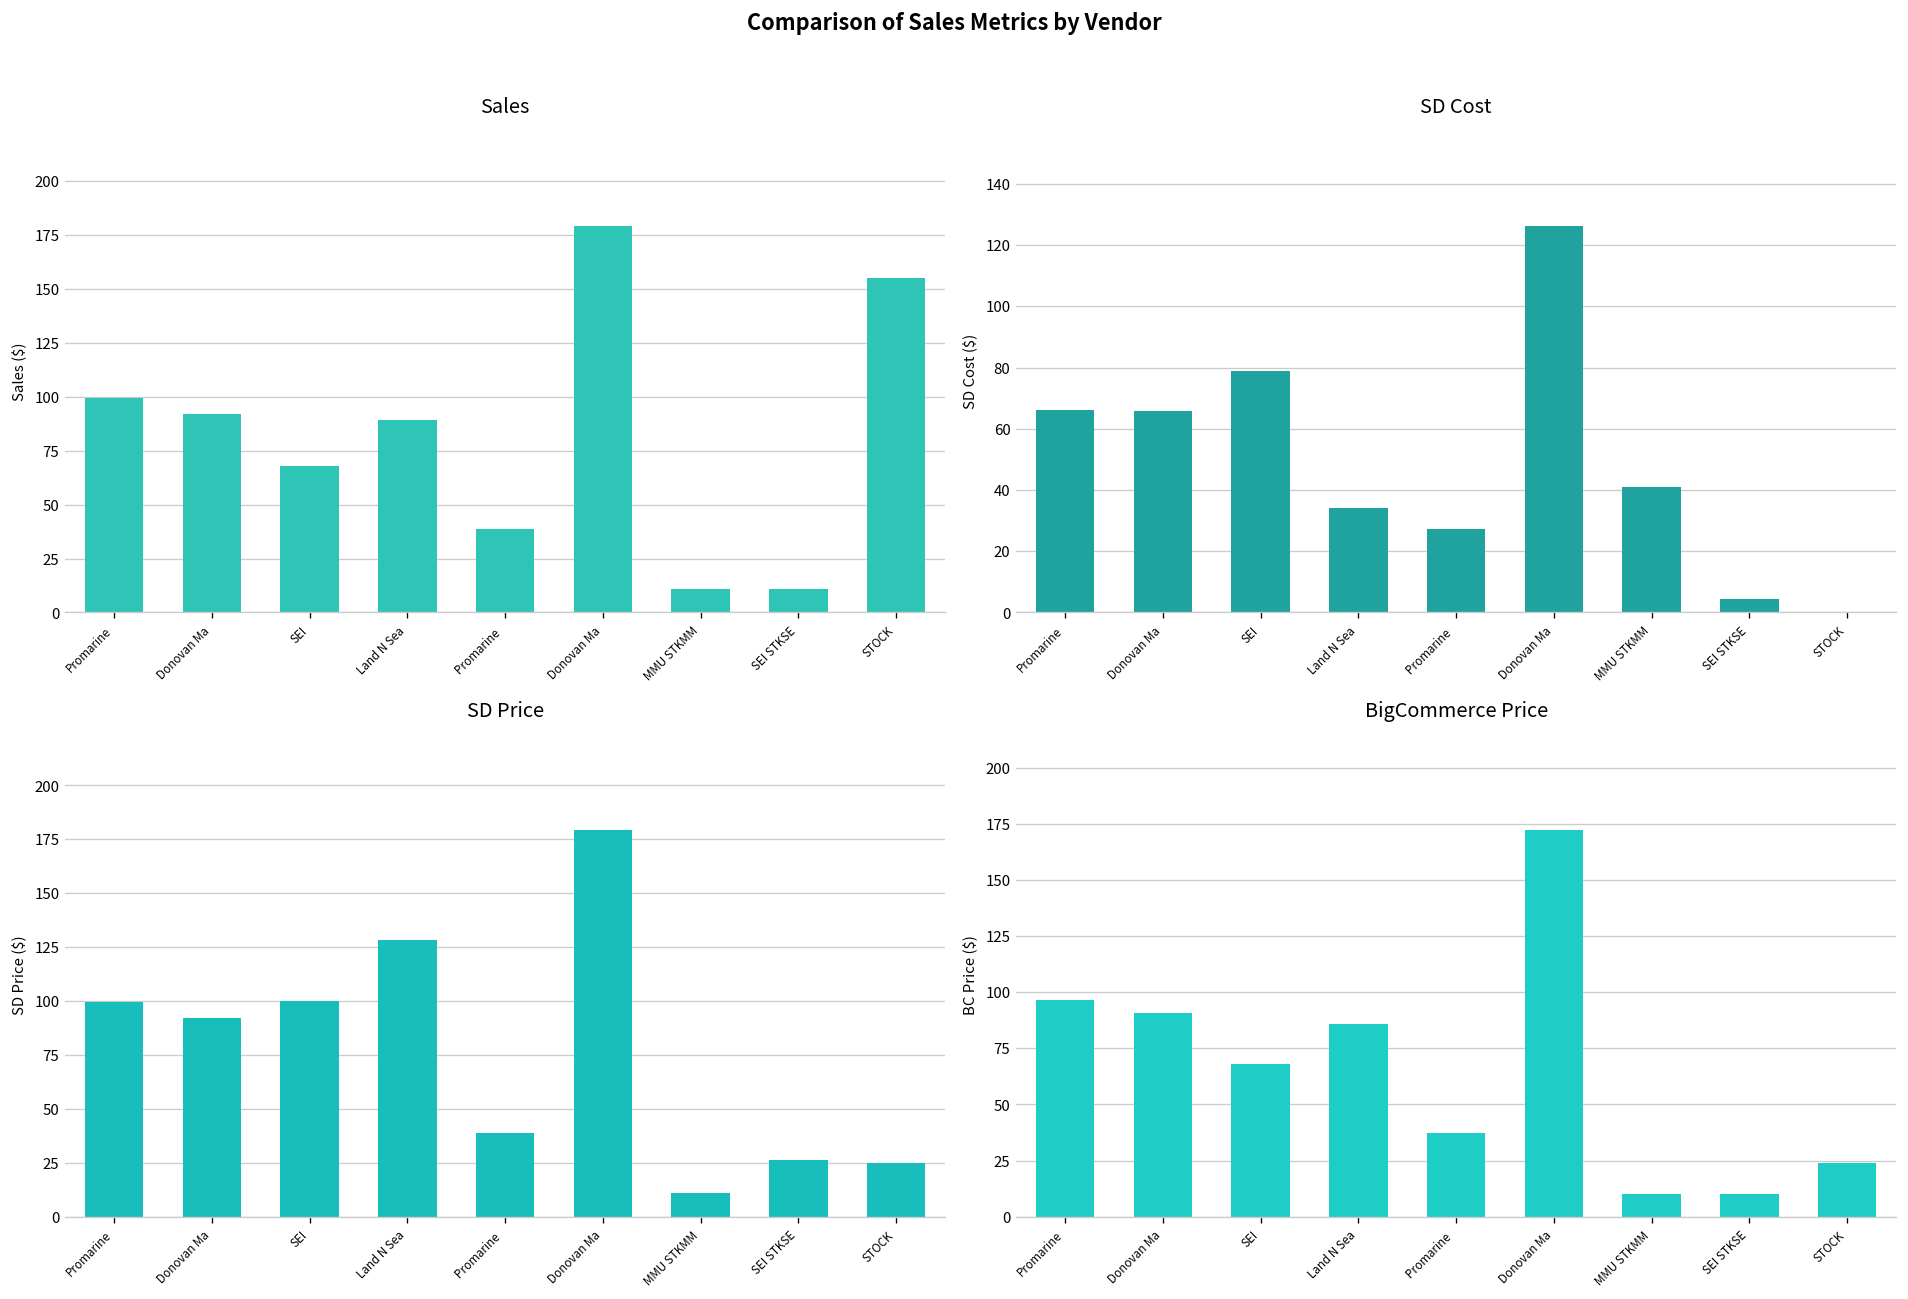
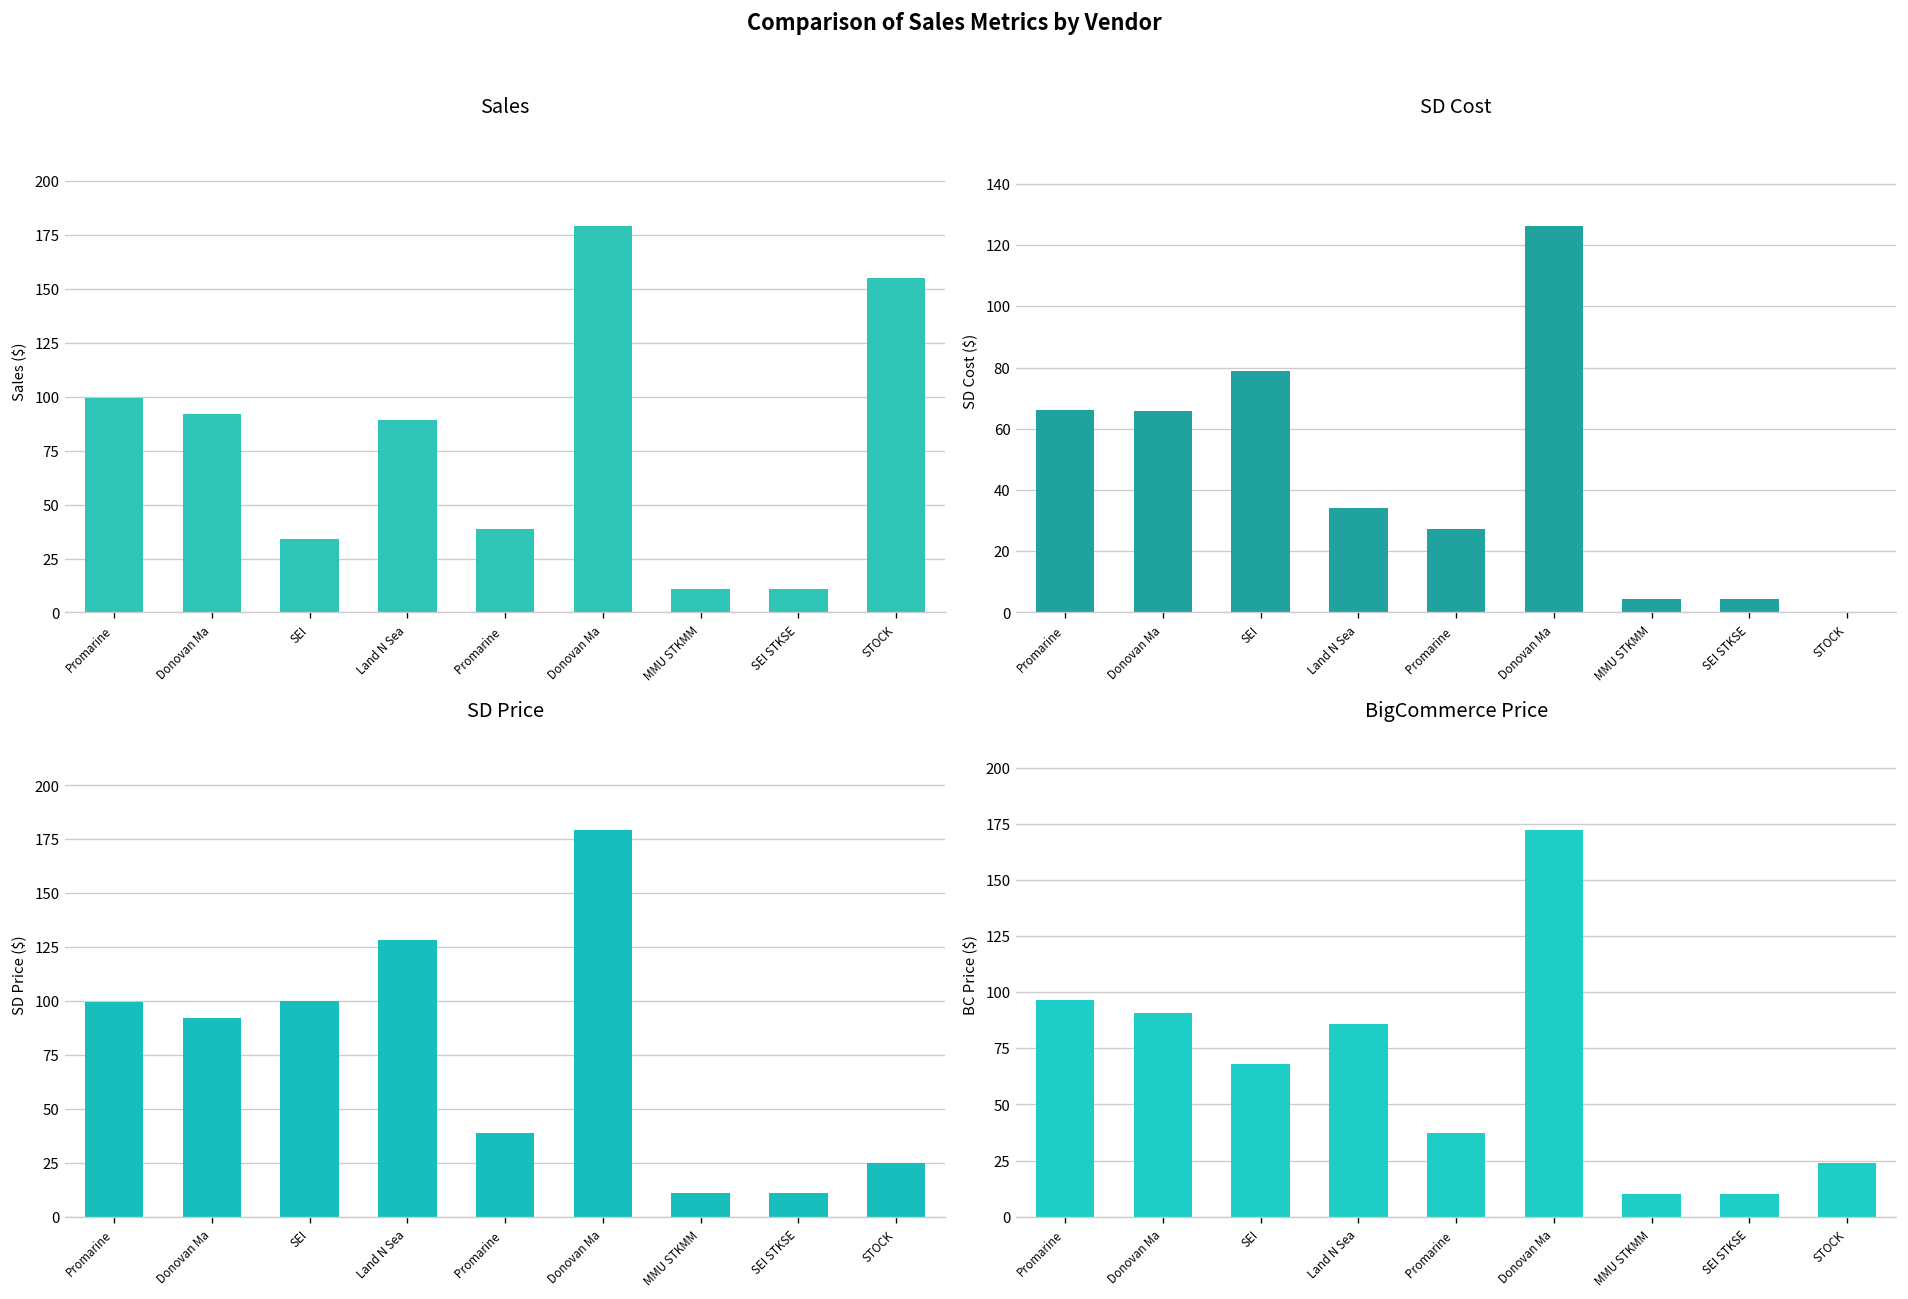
  {
    "Sales": {
-     "SEI": 68,
+     "SEI": 34,
      "Land N Sea": 89,
      "MMU STKMM": 11,
      "SEI STKSE": 11,
      "STOCK": 155
    },
    "SD Cost": {
      "SEI": 79,
      "Land N Sea": 34,
-     "MMU STKMM": 41,
+     "MMU STKMM": 4,
      "SEI STKSE": 4,
      "STOCK": 0
    },
    "SD Price": {
      "SEI": 100,
      "Land N Sea": 128,
      "MMU STKMM": 11,
-     "SEI STKSE": 26,
+     "SEI STKSE": 11,
      "STOCK": 25
    },
    "BigCommerce Price": {
      "SEI": 68,
      "Land N Sea": 86,
      "MMU STKMM": 10,
      "SEI STKSE": 10,
      "STOCK": 24
    }
  }
